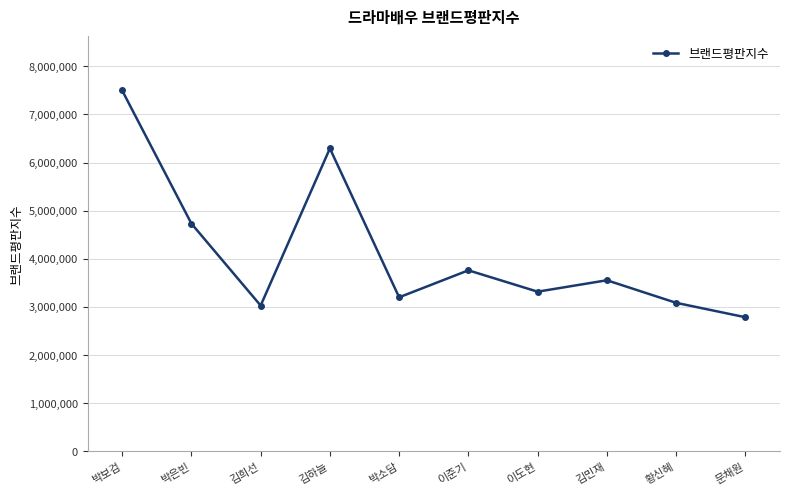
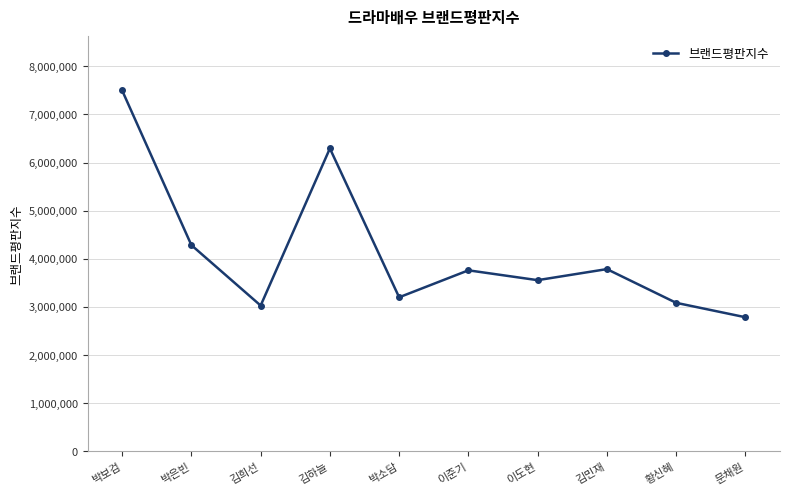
  {
    "박보검": "7,500,000",
-   "박은빈": "4,700,000",
+   "박은빈": "4,300,000",
    "김희선": "3,000,000",
    "김하늘": "6,300,000",
    "박소담": "3,200,000",
    "이준기": "3,800,000",
-   "이도현": "3,300,000",
-   "김민재": "3,600,000",
+   "이도현": "3,600,000",
+   "김민재": "3,800,000",
    "황신혜": "3,100,000",
    "문채원": "2,800,000"
  }
